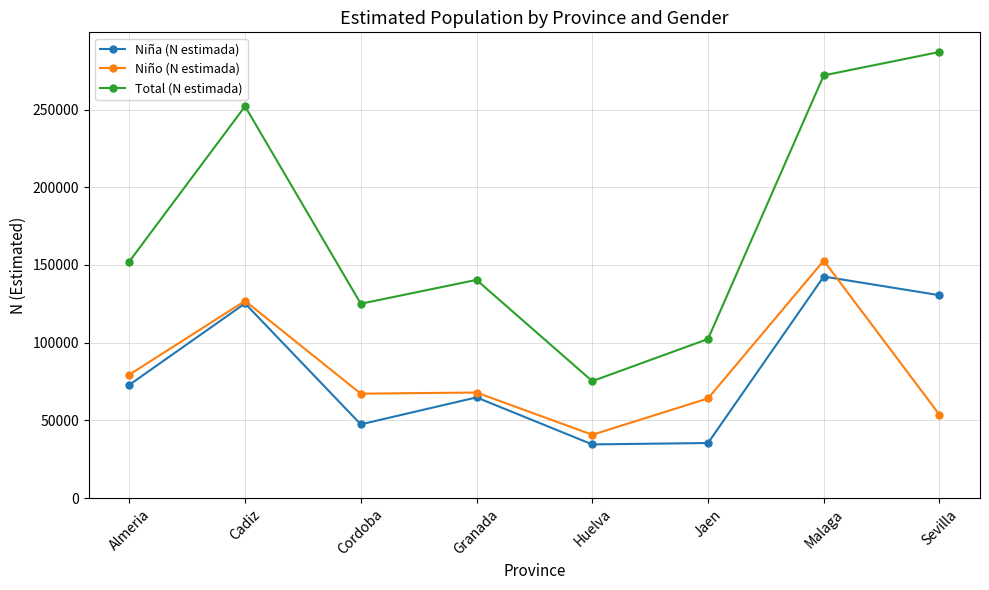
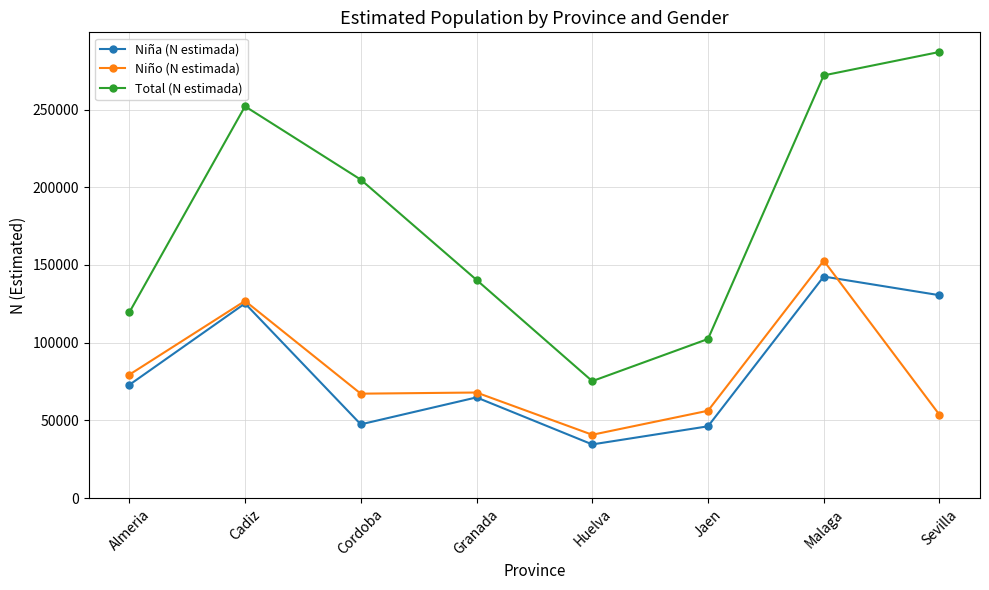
  {
    "Niña (N estimada)": {
      "Almeria": 73000,
      "Cordoba": 47000,
      "Granada": 65000,
      "Huelva": 35000,
-     "Jaen": 35000,
+     "Jaen": 46000,
      "Malaga": 143000,
      "Sevilla": 131000
    },
    "Niño (N estimada)": {
      "Almeria": 79000,
      "Cordoba": 67000,
      "Granada": 68000,
      "Huelva": 41000,
-     "Jaen": 64000,
+     "Jaen": 56000,
      "Malaga": 153000,
      "Sevilla": 54000
    },
    "Total (N estimada)": {
-     "Almeria": 152000,
+     "Almeria": 119000,
      "Cadiz": 252000,
-     "Cordoba": 125000,
+     "Cordoba": 205000,
      "Granada": 140000,
      "Huelva": 75000,
      "Jaen": 102000,
      "Malaga": 272000,
      "Sevilla": 287000
    }
  }
